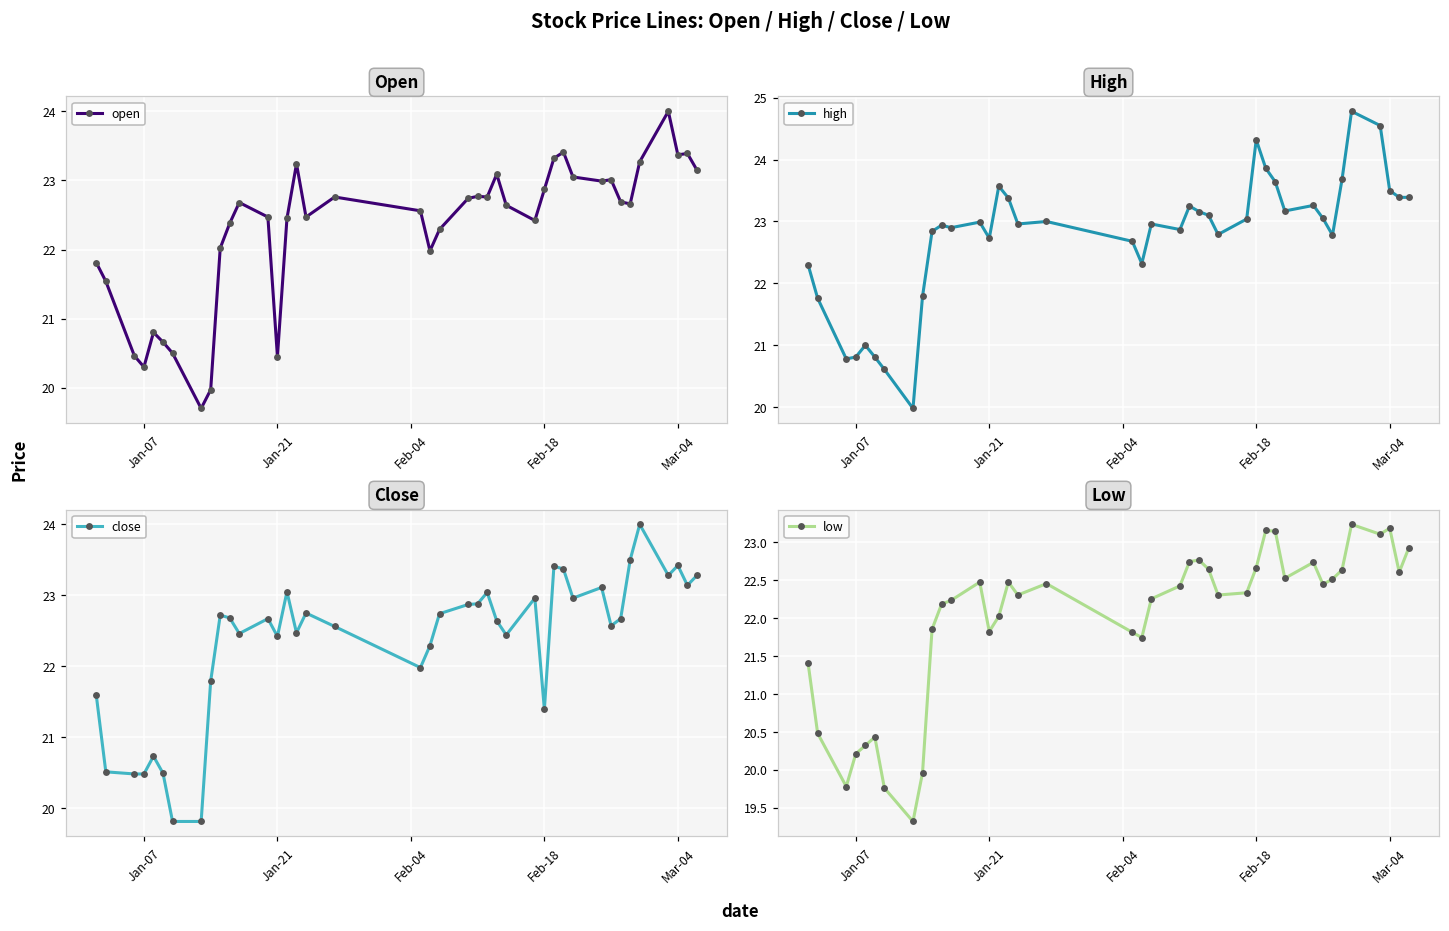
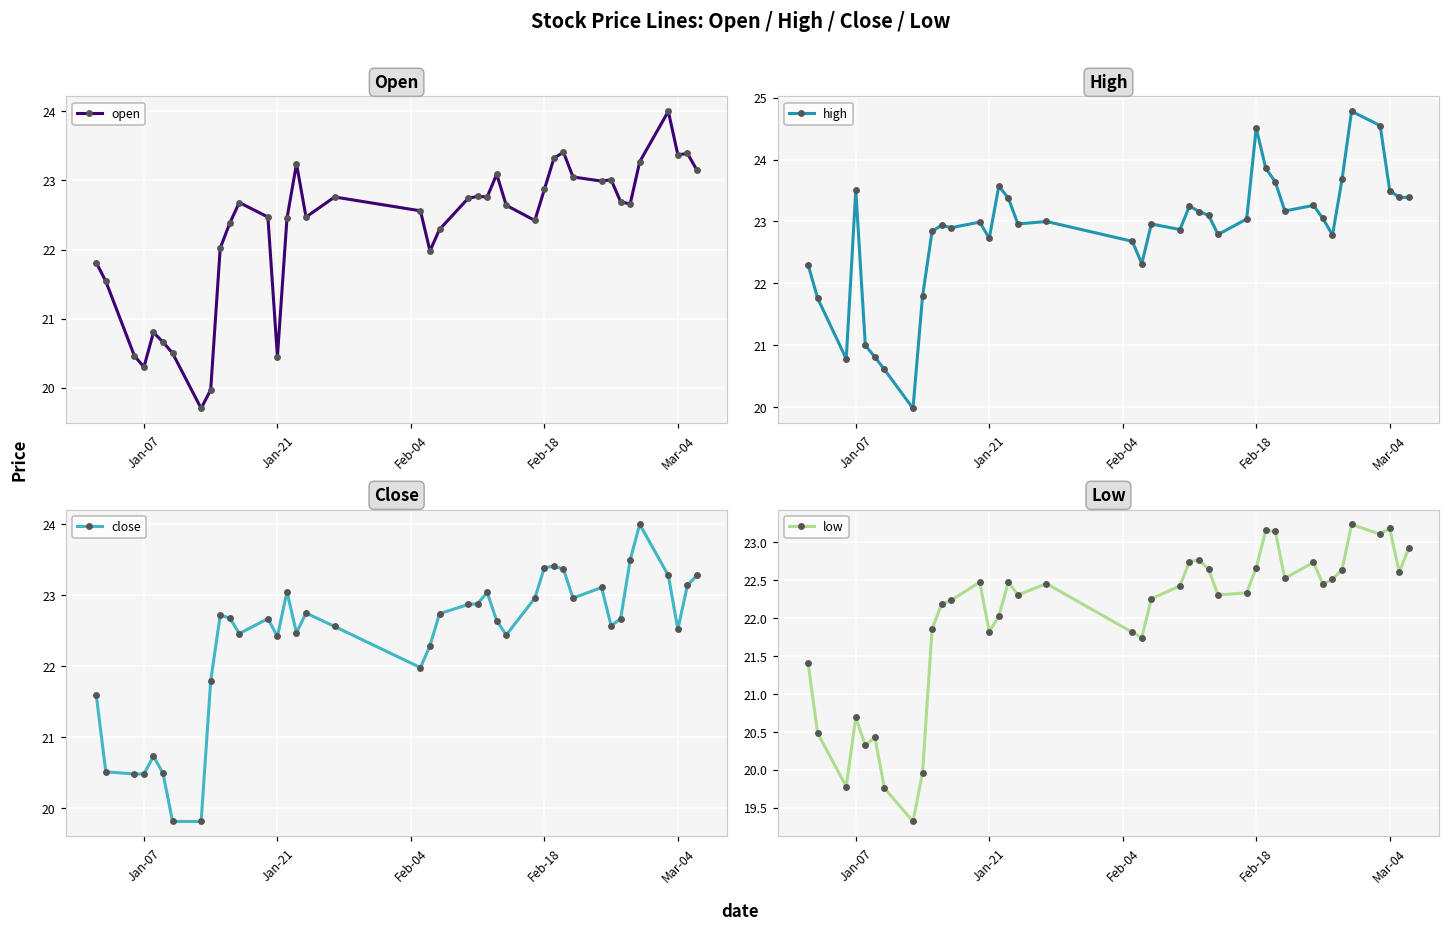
  {
    "Open": {
      "Jan-07": 20.3,
      "Jan-21": 20.5,
      "Feb-18": 22.9,
      "Mar-04": 23.4
    },
    "High": {
-     "Jan-07": 20.8,
+     "Jan-07": 23.5,
      "Jan-21": 22.7,
-     "Feb-18": 24.3,
+     "Feb-18": 24.5,
      "Mar-04": 23.5
    },
    "Close": {
      "Jan-07": 20.5,
      "Jan-21": 22.4,
-     "Feb-18": 21.4,
-     "Mar-04": 23.4
+     "Feb-18": 23.4,
+     "Mar-04": 22.5
    },
    "Low": {
-     "Jan-07": 20.2,
+     "Jan-07": 20.7,
      "Jan-21": 21.8,
      "Feb-18": 22.7,
      "Mar-04": 23.2
    }
  }
